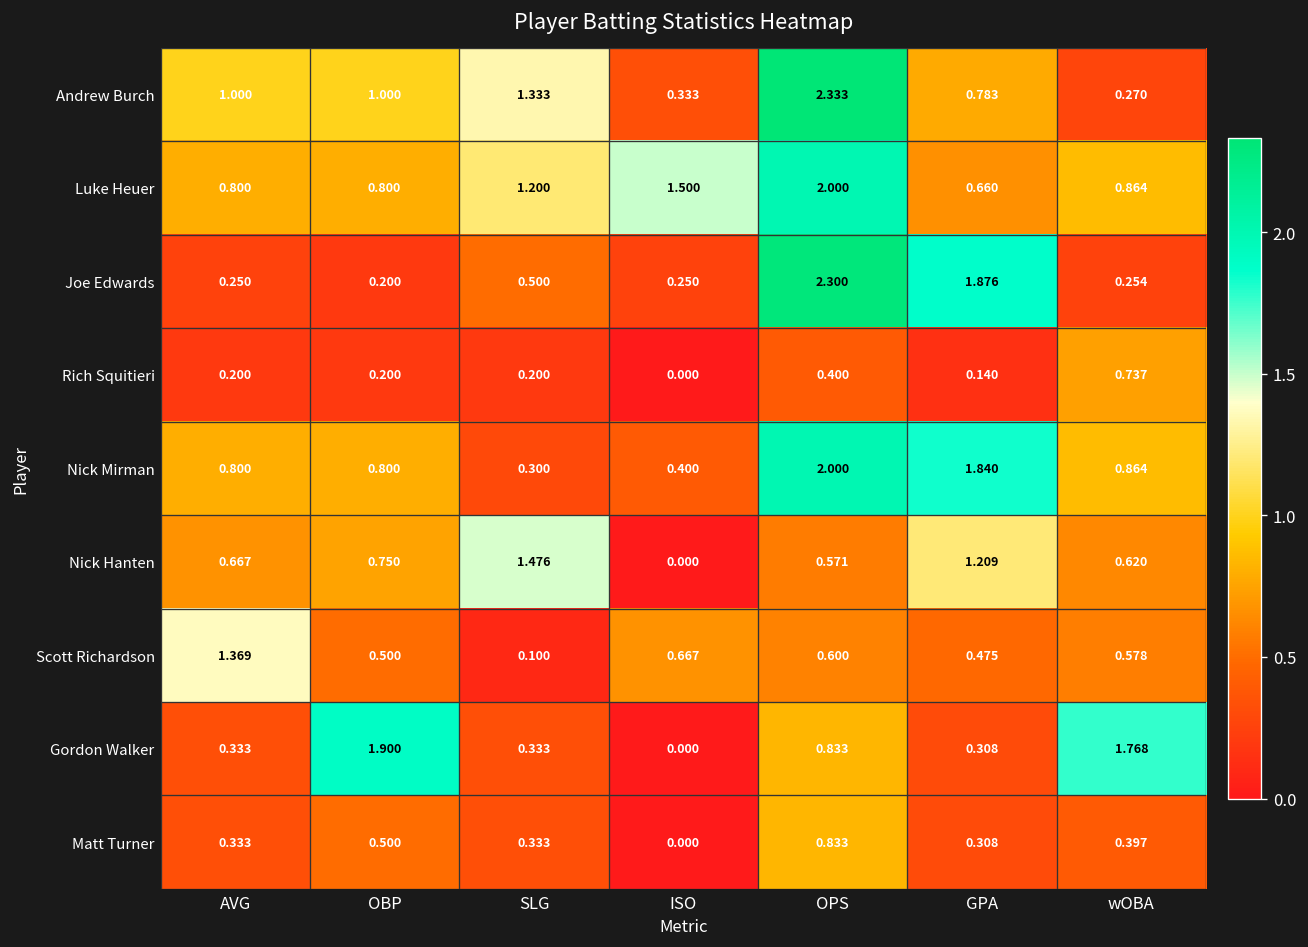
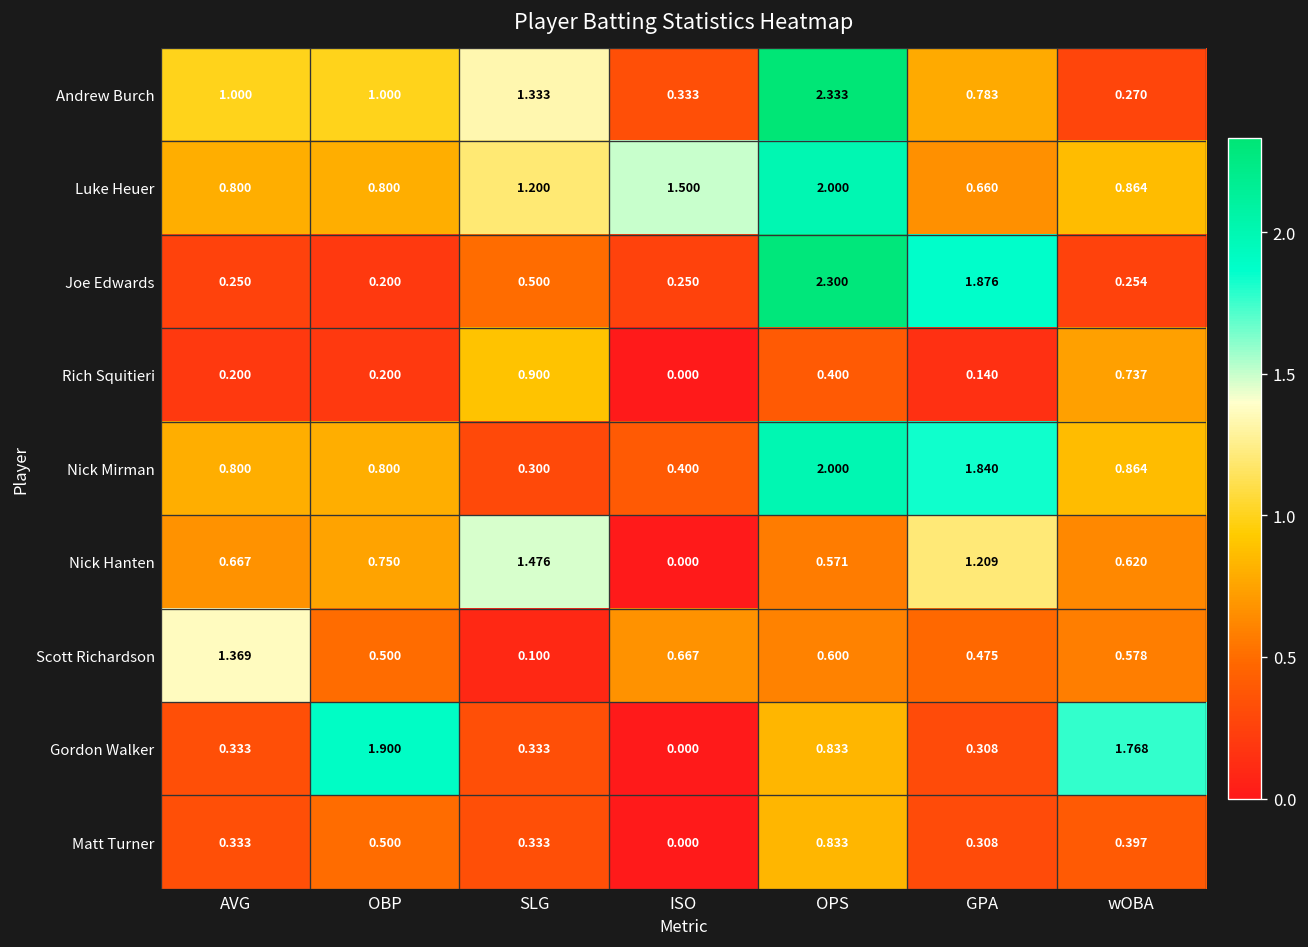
  {
    "Andrew Burch": {
      "AVG": 1.000,
      "OBP": 1.000,
      "SLG": 1.333,
      "ISO": 0.333,
      "OPS": 2.333,
      "GPA": 0.783,
      "wOBA": 0.270
    },
    "Luke Heuer": {
      "AVG": 0.800,
      "OBP": 0.800,
      "SLG": 1.200,
      "ISO": 1.500,
      "OPS": 2.000,
      "GPA": 0.660,
      "wOBA": 0.864
    },
    "Joe Edwards": {
      "AVG": 0.250,
      "OBP": 0.200,
      "SLG": 0.500,
      "ISO": 0.250,
      "OPS": 2.300,
      "GPA": 1.876,
      "wOBA": 0.254
    },
    "Rich Squitieri": {
      "AVG": 0.200,
      "OBP": 0.200,
-     "SLG": 0.200,
+     "SLG": 0.900,
      "ISO": 0.000,
      "OPS": 0.400,
      "GPA": 0.140,
      "wOBA": 0.737
    },
    "Nick Mirman": {
      "AVG": 0.800,
      "OBP": 0.800,
      "SLG": 0.300,
      "ISO": 0.400,
      "OPS": 2.000,
      "GPA": 1.840,
      "wOBA": 0.864
    },
    "Nick Hanten": {
      "AVG": 0.667,
      "OBP": 0.750,
      "SLG": 1.476,
      "ISO": 0.000,
      "OPS": 0.571,
      "GPA": 1.209,
      "wOBA": 0.620
    },
    "Scott Richardson": {
      "AVG": 1.369,
      "OBP": 0.500,
      "SLG": 0.100,
      "ISO": 0.667,
      "OPS": 0.600,
      "GPA": 0.475,
      "wOBA": 0.578
    },
    "Gordon Walker": {
      "AVG": 0.333,
      "OBP": 1.900,
      "SLG": 0.333,
      "ISO": 0.000,
      "OPS": 0.833,
      "GPA": 0.308,
      "wOBA": 1.768
    },
    "Matt Turner": {
      "AVG": 0.333,
      "OBP": 0.500,
      "SLG": 0.333,
      "ISO": 0.000,
      "OPS": 0.833,
      "GPA": 0.308,
      "wOBA": 0.397
    }
  }
